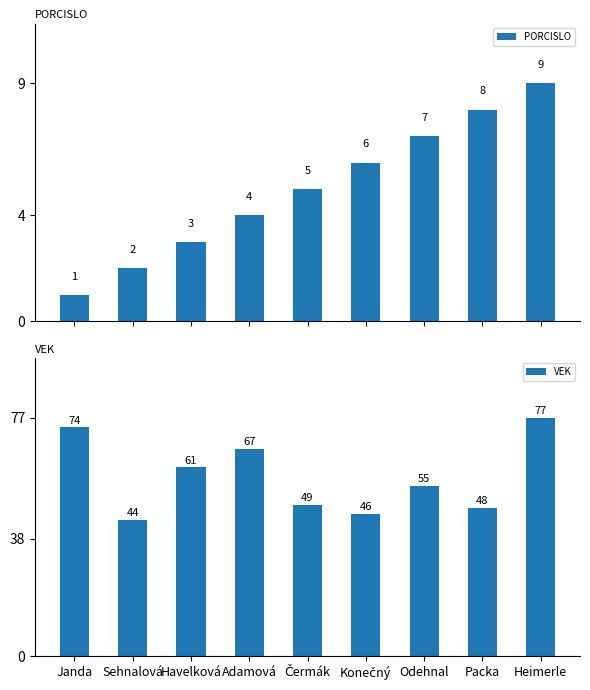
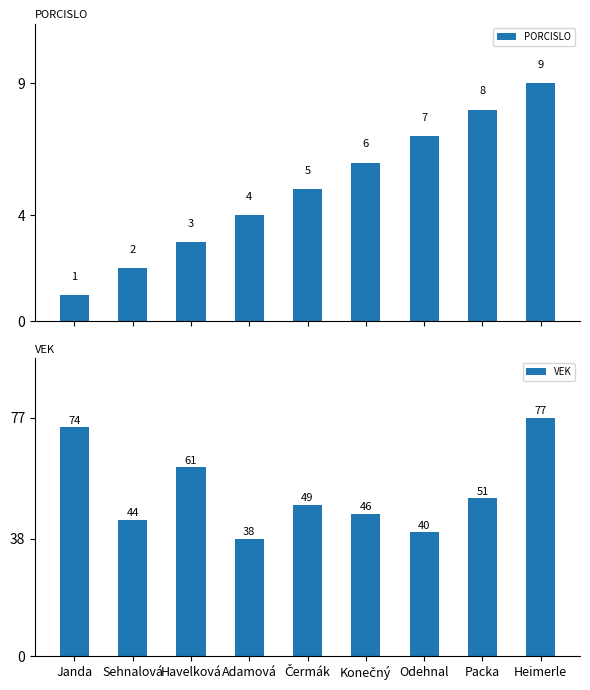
  {
    "VEK": {
      "Janda": 74,
      "Sehnalová": 44,
      "Havelková": 61,
-     "Adamová": 67,
+     "Adamová": 38,
      "Čermák": 49,
      "Konečný": 46,
-     "Odehnal": 55,
-     "Packa": 48,
+     "Odehnal": 40,
+     "Packa": 51,
      "Heimerle": 77
    }
  }
